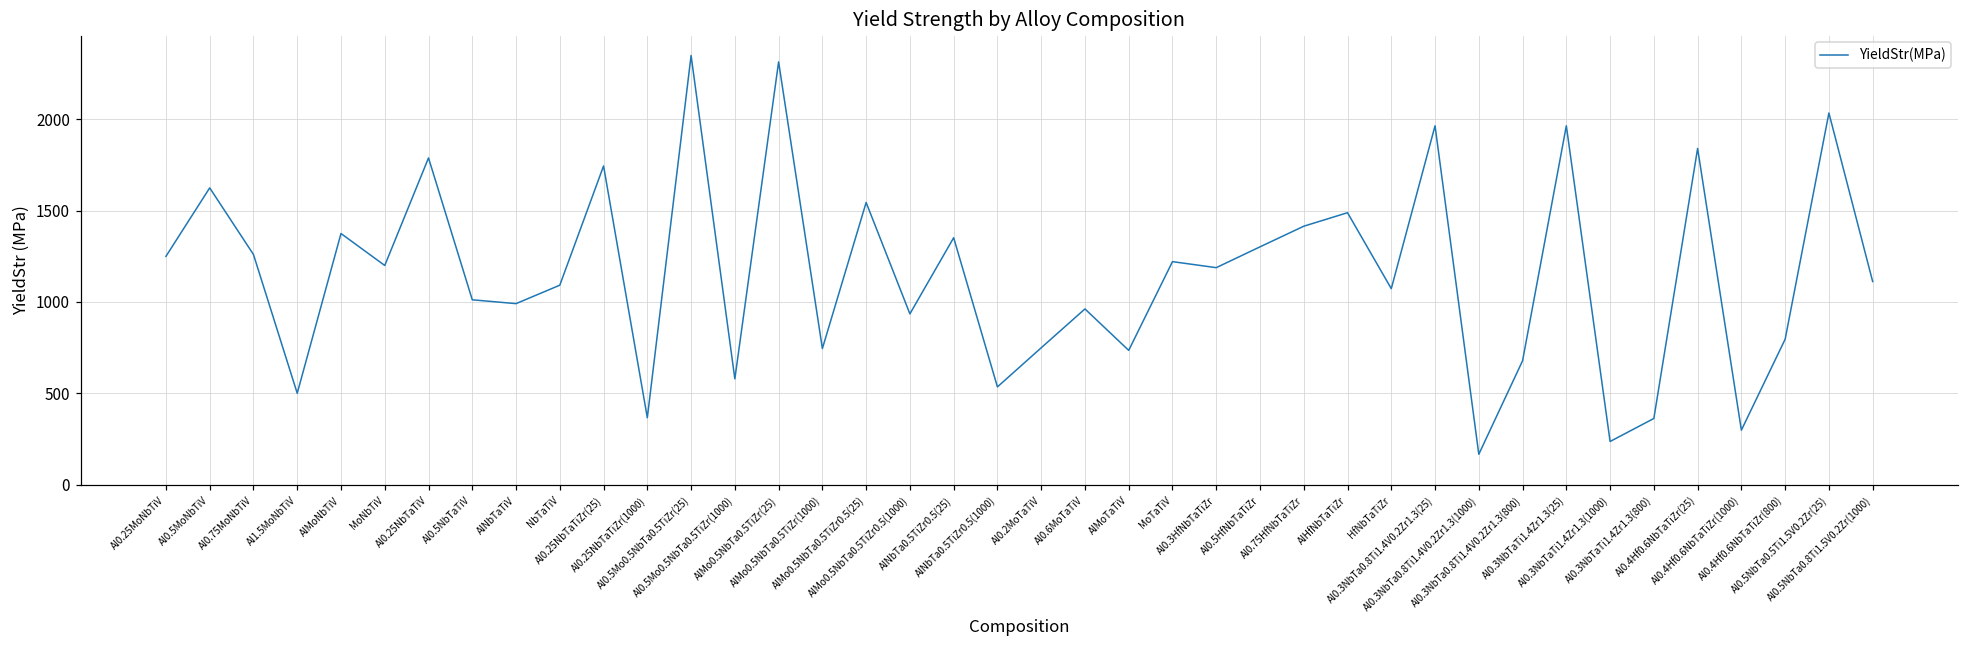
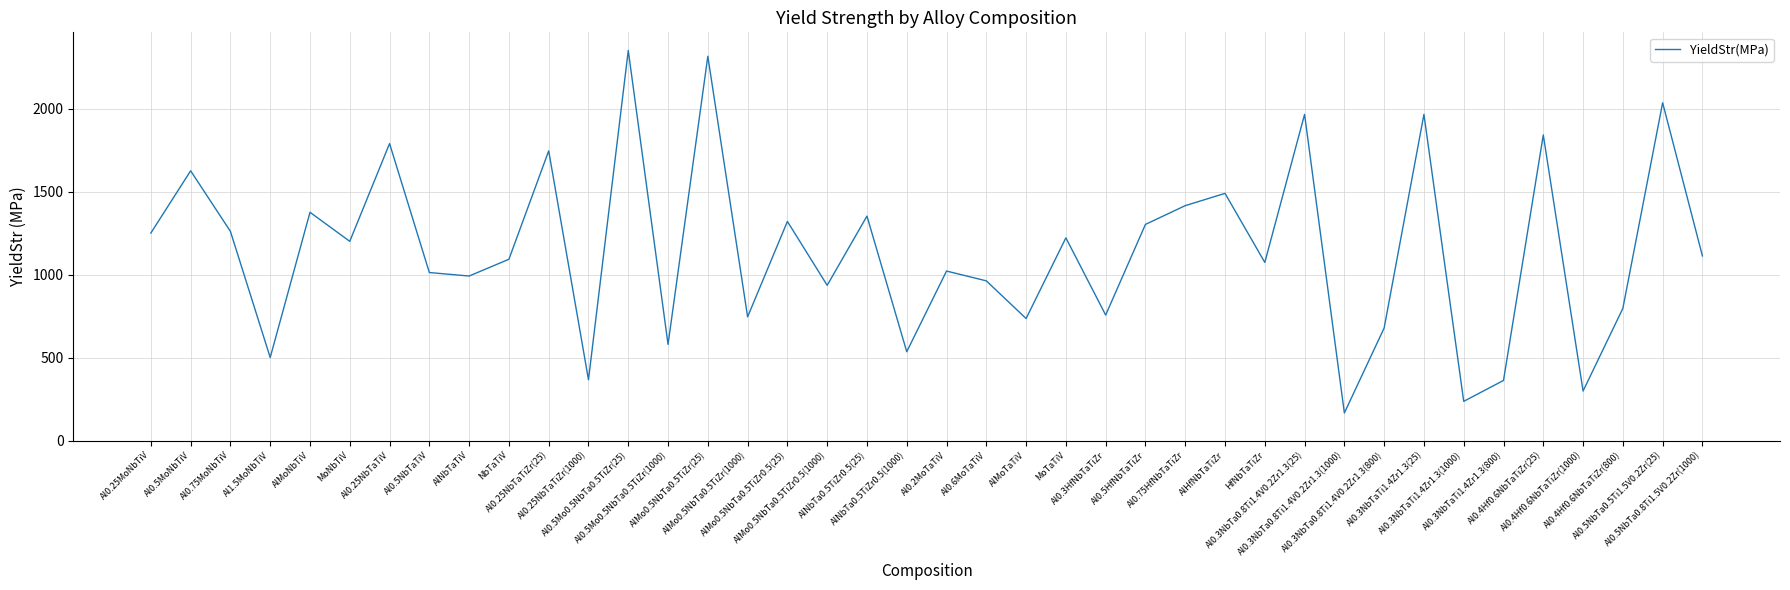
  {
    "Al0.25MoNbTiV": 1250,
    "Al0.5MoNbTiV": 1630,
    "Al0.75MoNbTiV": 1260,
    "Al1.5MoNbTiV": 500,
    "AlMoNbTiV": 1380,
    "MoNbTiV": 1200,
    "Al0.25NbTaTiV": 1790,
    "Al0.5NbTaTiV": 1010,
    "AlNbTaTiV": 990,
    "NbTaTiV": 1090,
    "Al0.25NbTaTiZr(25)": 1750,
    "Al0.25NbTaTiZr(1000)": 370,
    "Al0.5Mo0.5NbTa0.5TiZr(25)": 2350,
    "Al0.5Mo0.5NbTa0.5TiZr(1000)": 580,
    "AlMo0.5NbTa0.5TiZr(25)": 2320,
    "AlMo0.5NbTa0.5TiZr(1000)": 750,
-   "AlMo0.5NbTa0.5TiZr0.5(25)": 1550,
+   "AlMo0.5NbTa0.5TiZr0.5(25)": 1320,
    "AlMo0.5NbTa0.5TiZr0.5(1000)": 940,
    "AlNbTa0.5TiZr0.5(25)": 1350,
    "AlNbTa0.5TiZr0.5(1000)": 540,
-   "Al0.2MoTaTiV": 750,
+   "Al0.2MoTaTiV": 1020,
    "Al0.6MoTaTiV": 960,
    "AlMoTaTiV": 740,
    "MoTaTiV": 1220,
-   "Al0.3HfNbTaTiZr": 1190,
+   "Al0.3HfNbTaTiZr": 760,
    "Al0.5HfNbTaTiZr": 1300,
    "Al0.75HfNbTaTiZr": 1420,
    "AlHfNbTaTiZr": 1490,
    "HfNbTaTiZr": 1070,
    "Al0.3NbTa0.8Ti1.4V0.2Zr1.3(25)": 1970,
    "Al0.3NbTa0.8Ti1.4V0.2Zr1.3(1000)": 170,
    "Al0.3NbTa0.8Ti1.4V0.2Zr1.3(800)": 680,
    "Al0.3NbTaTi1.4Zr1.3(25)": 1970,
    "Al0.3NbTaTi1.4Zr1.3(1000)": 240,
    "Al0.3NbTaTi1.4Zr1.3(800)": 360,
    "Al0.4Hf0.6NbTaTiZr(25)": 1840,
    "Al0.4Hf0.6NbTaTiZr(1000)": 300,
    "Al0.4Hf0.6NbTaTiZr(800)": 800,
    "Al0.5NbTa0.5Ti1.5V0.2Zr(25)": 2040,
    "Al0.5NbTa0.8Ti1.5V0.2Zr(1000)": 1110
  }
